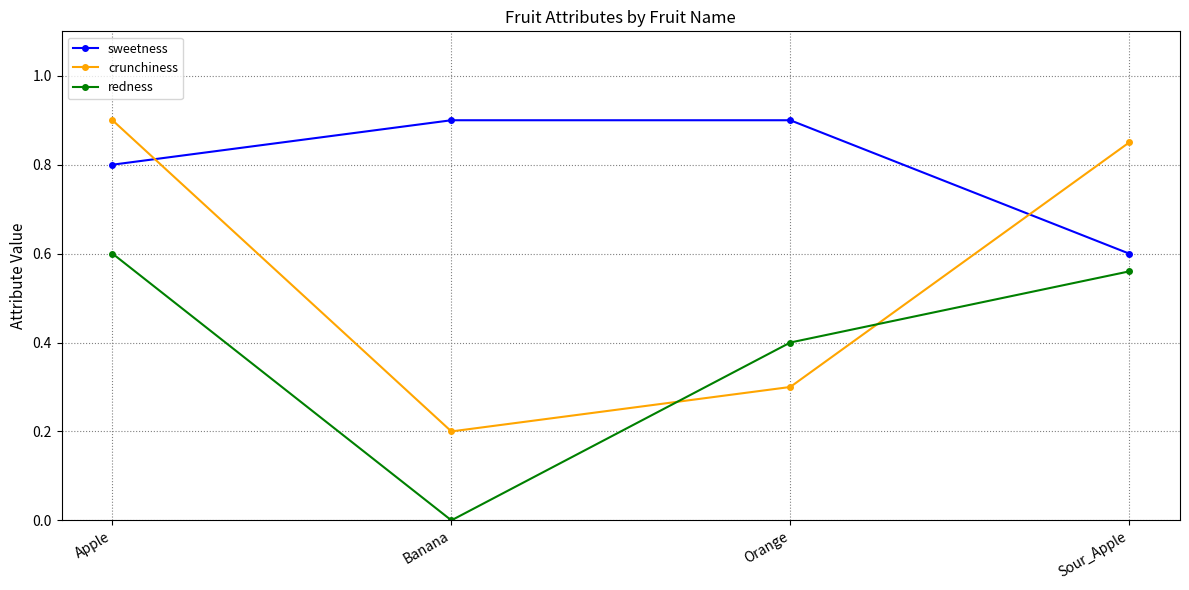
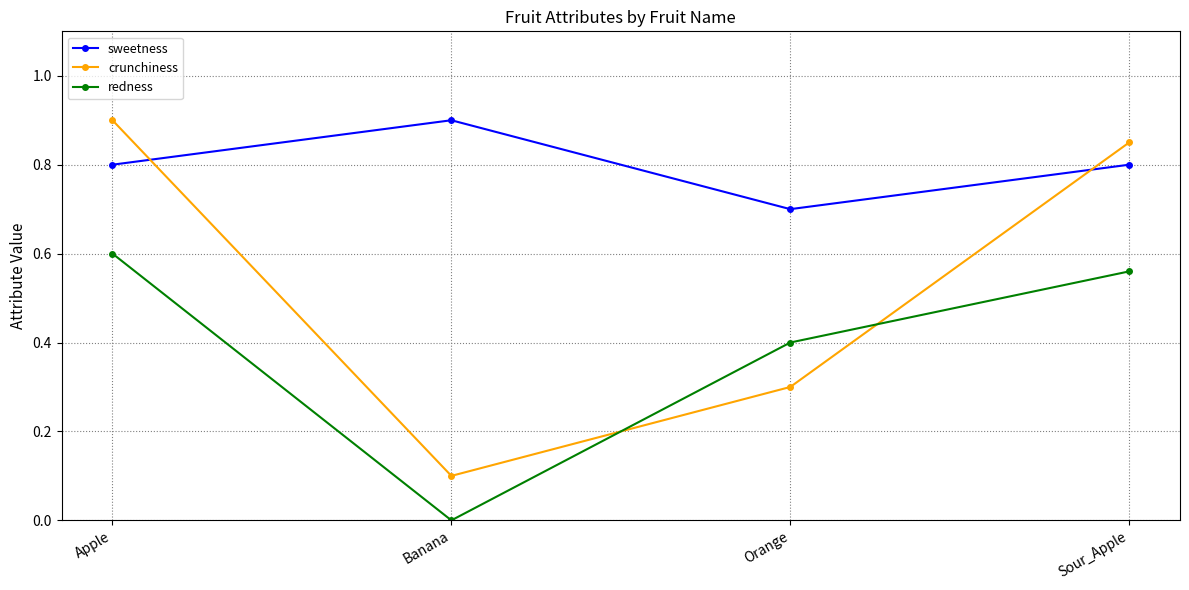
  {
    "sweetness": {
      "Apple": 0.8,
      "Banana": 0.9,
-     "Orange": 0.9,
-     "Sour_Apple": 0.6
+     "Orange": 0.7,
+     "Sour_Apple": 0.8
    },
    "crunchiness": {
      "Apple": 0.9,
-     "Banana": 0.2,
+     "Banana": 0.1,
      "Orange": 0.3,
      "Sour_Apple": 0.85
    },
    "redness": {
      "Apple": 0.6,
      "Banana": 0.0,
      "Orange": 0.4,
      "Sour_Apple": 0.56
    }
  }
